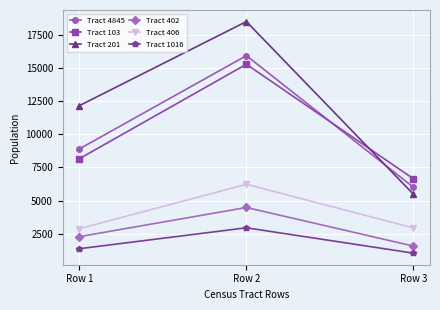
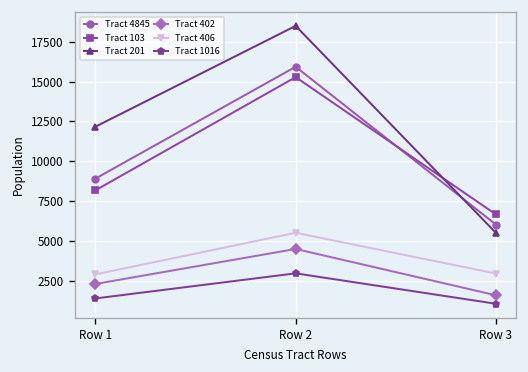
  {
    "Tract 406": {
      "Row 1": 2900,
-     "Row 2": 6200,
+     "Row 2": 5500,
      "Row 3": 2900
    }
  }
